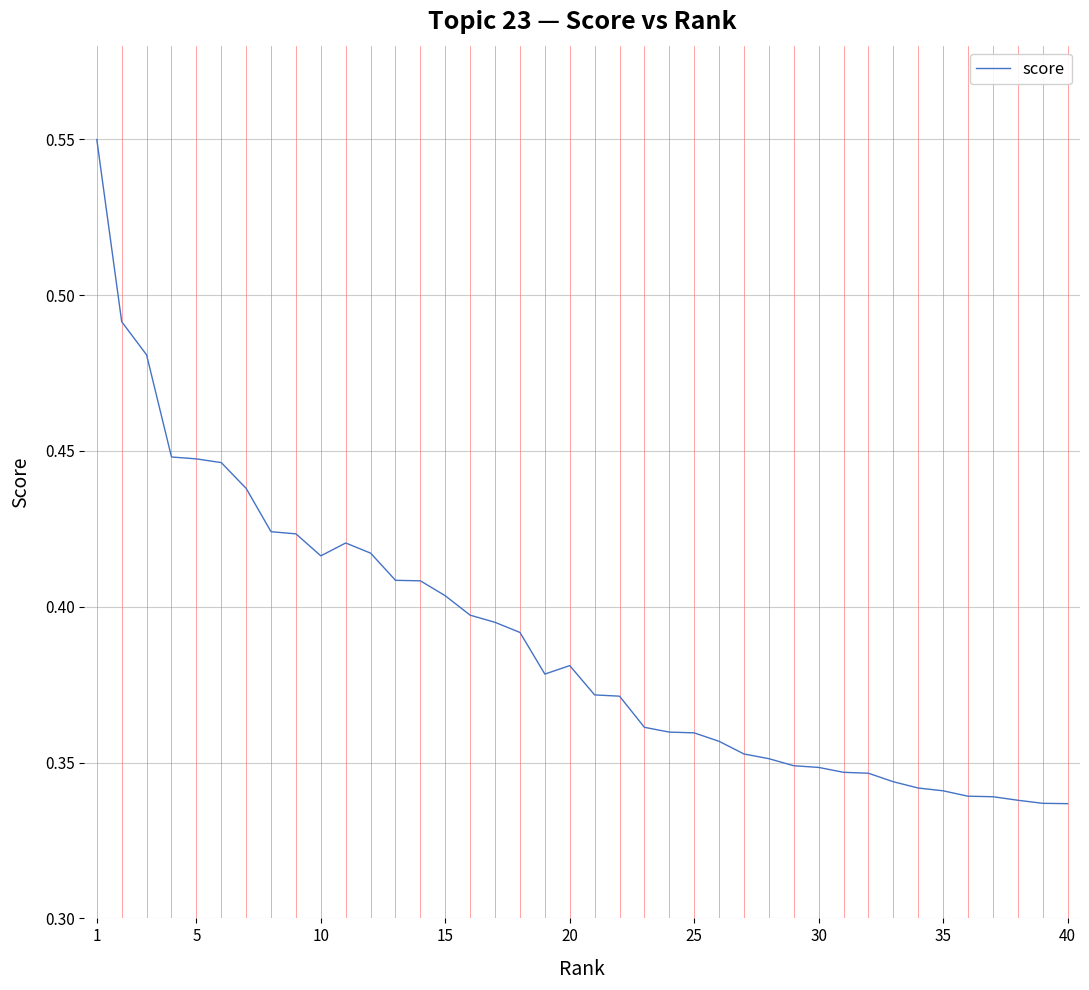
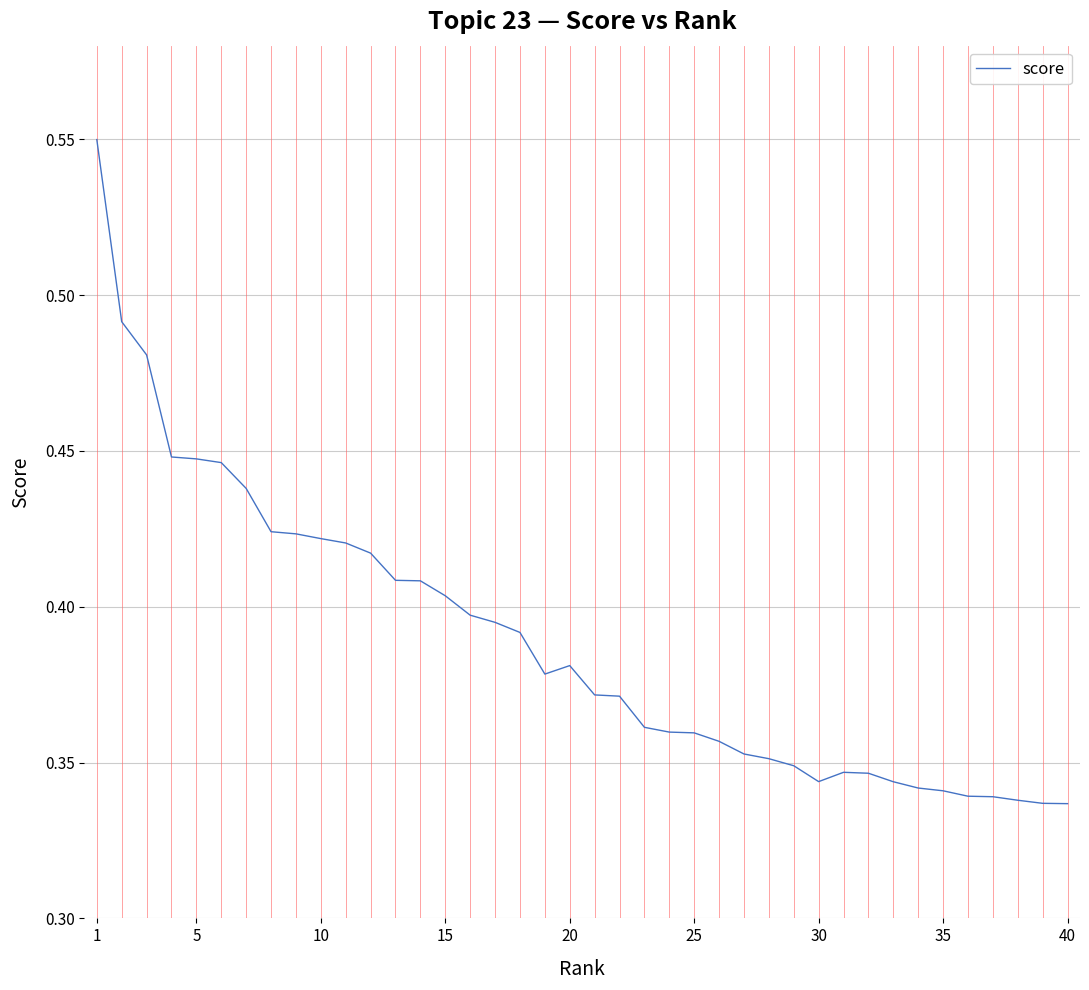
  {
    "1": 0.550,
    "5": 0.447,
-   "10": 0.416,
+   "10": 0.422,
    "15": 0.404,
    "20": 0.381,
    "25": 0.360,
-   "30": 0.348,
+   "30": 0.344,
    "35": 0.341,
    "40": 0.337
  }
